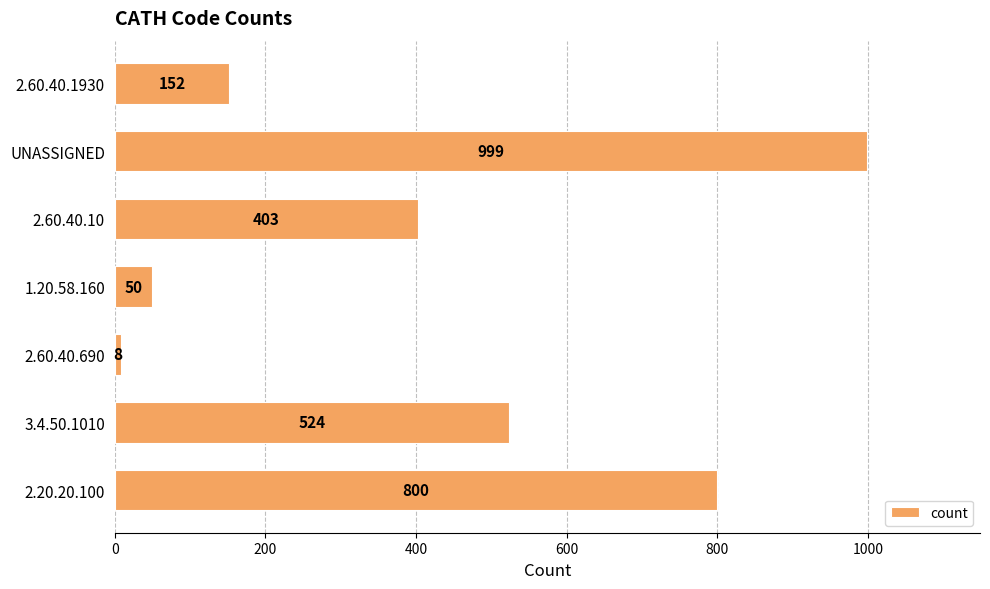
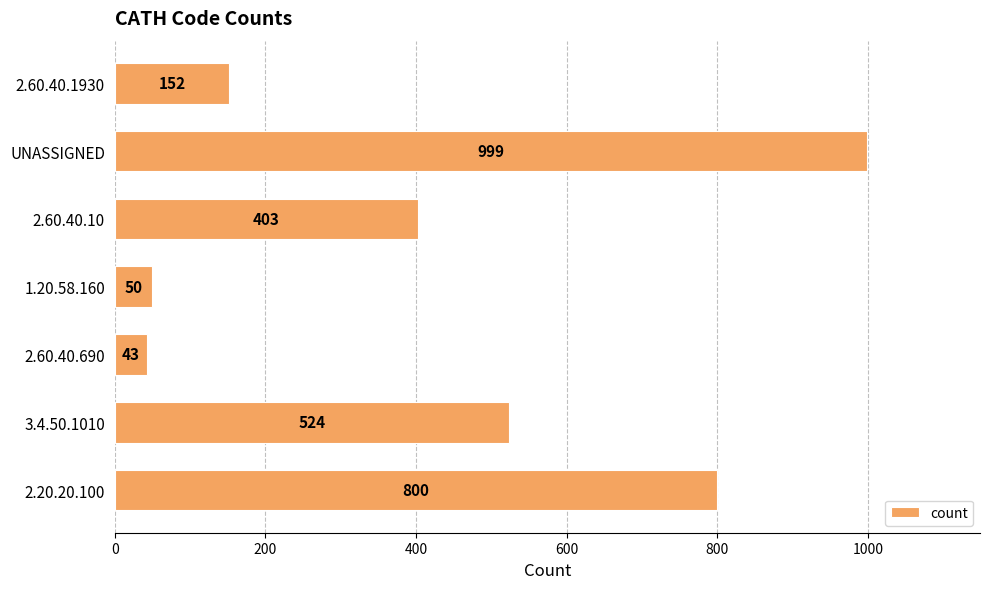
  {
    "2.60.40.1930": 152,
    "UNASSIGNED": 999,
    "2.60.40.10": 403,
    "1.20.58.160": 50,
-   "2.60.40.690": 8,
+   "2.60.40.690": 43,
    "3.4.50.1010": 524,
    "2.20.20.100": 800
  }
